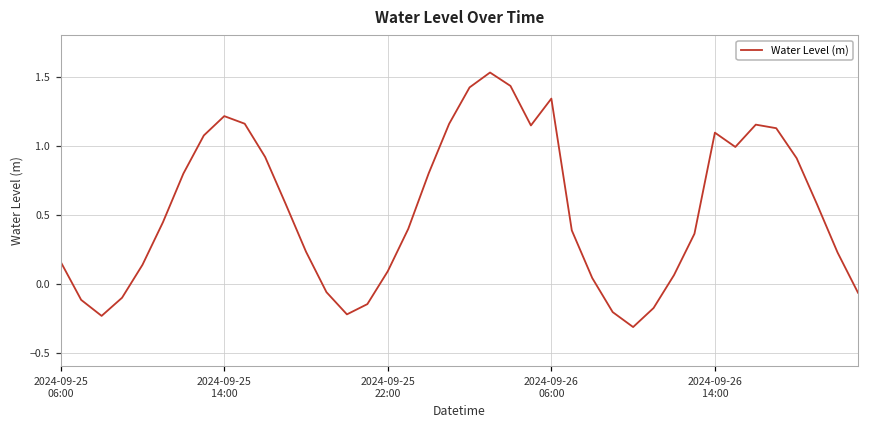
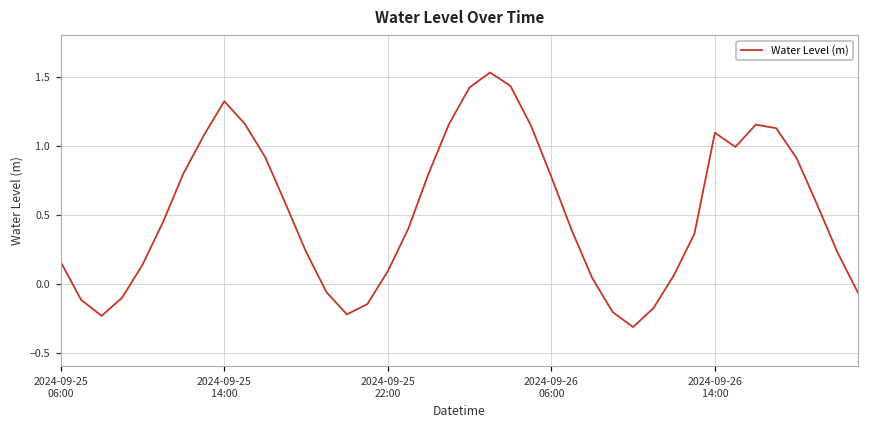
  {
    "2024-09-25 06:00": 0.16,
-   "2024-09-25 14:00": 1.21,
+   "2024-09-25 14:00": 1.32,
    "2024-09-25 22:00": 0.09,
-   "2024-09-26 06:00": 1.34,
+   "2024-09-26 06:00": 0.77,
    "2024-09-26 14:00": 1.09
  }
